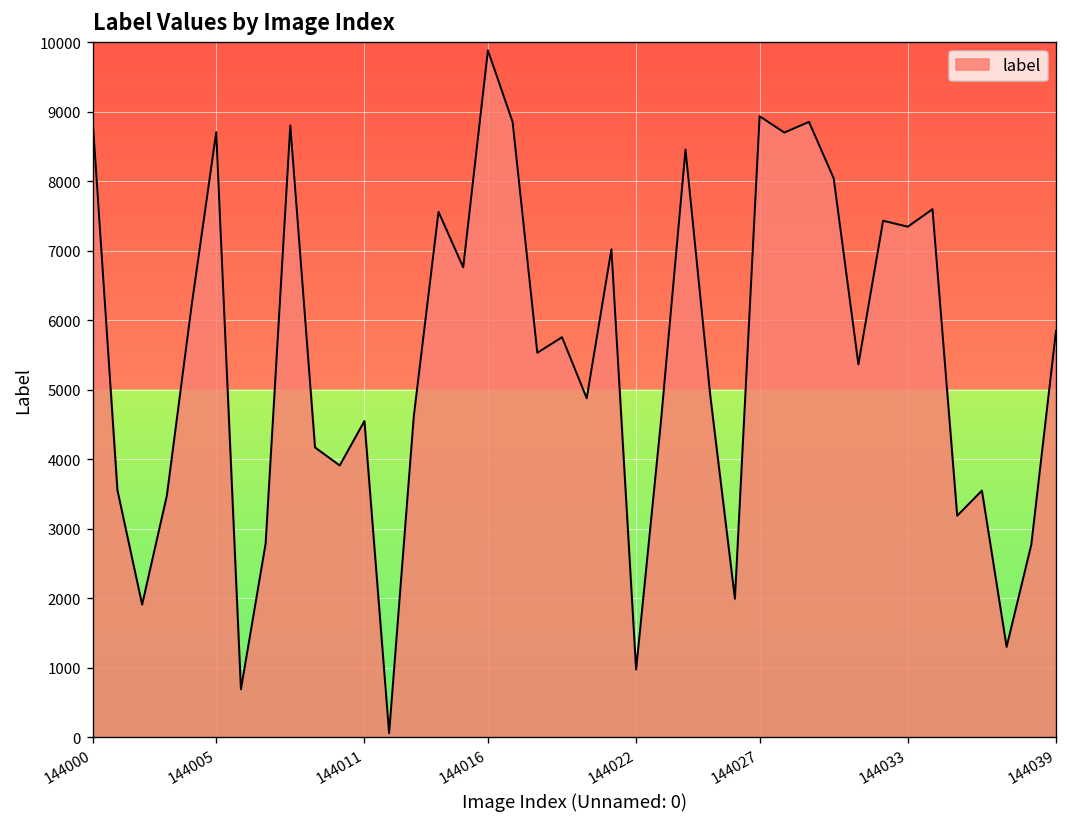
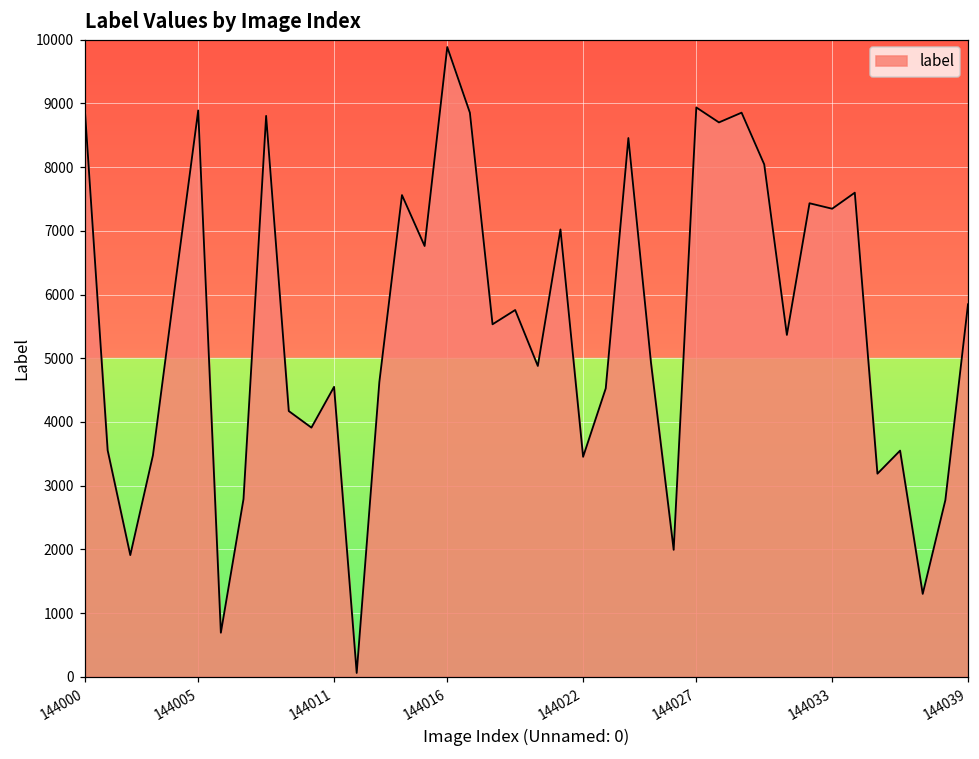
  {
    "144000": 8900,
-   "144005": 8700,
+   "144005": 8900,
    "144011": 4600,
    "144016": 9900,
-   "144022": 1000,
+   "144022": 3500,
    "144027": 8900,
    "144033": 7300,
    "144039": 5800
  }
